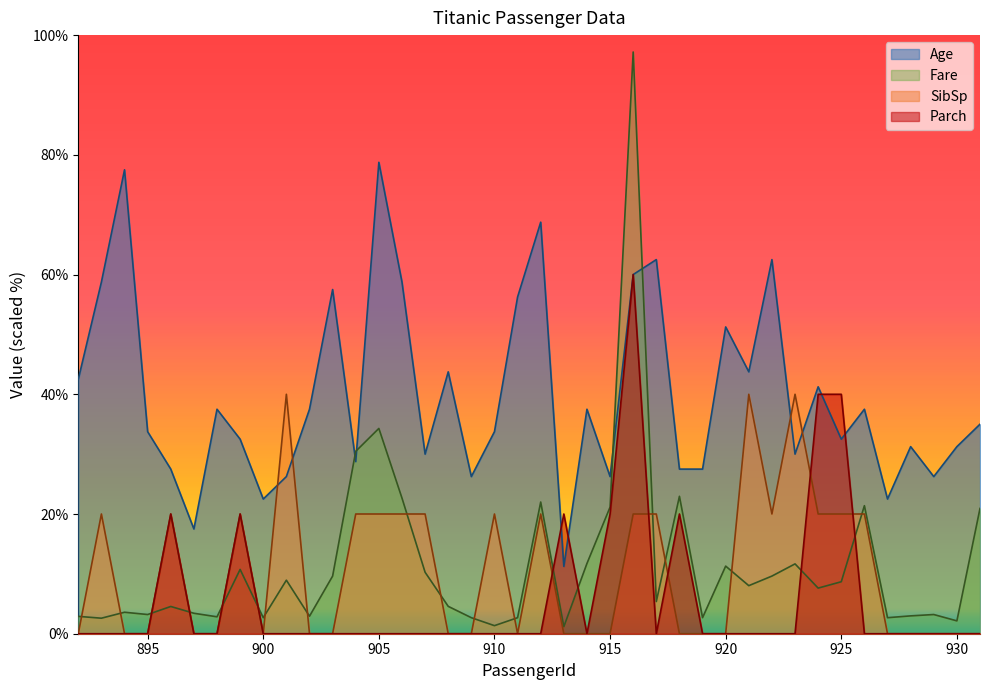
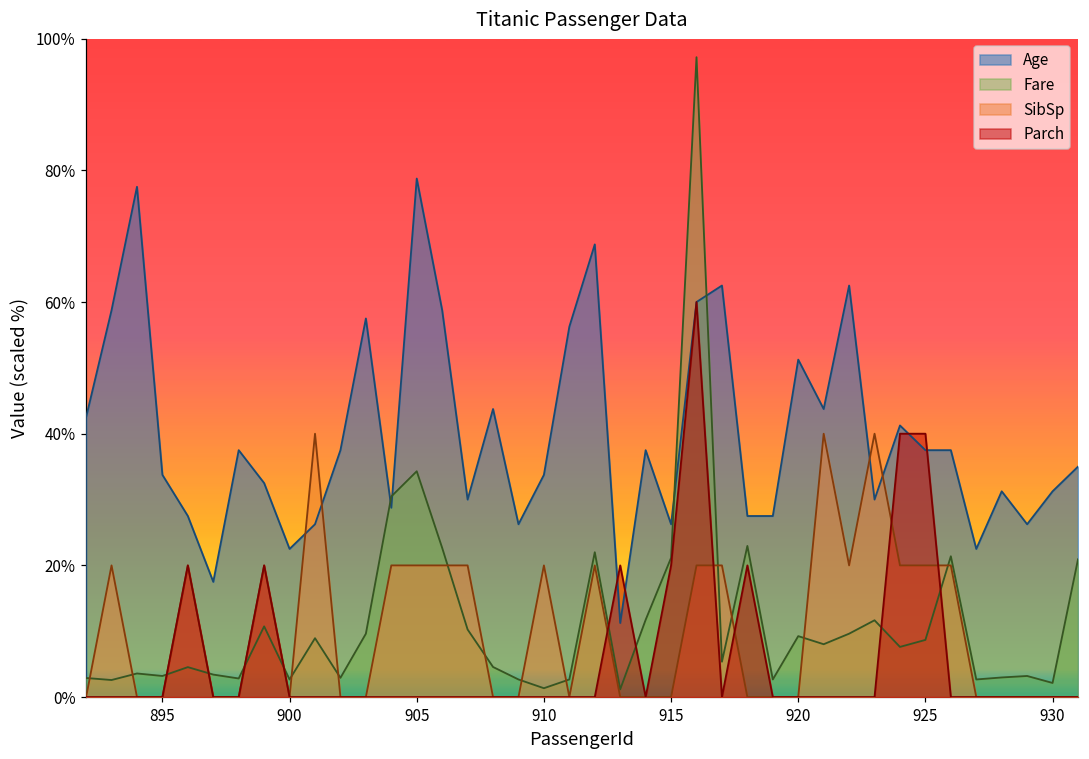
  {
    "Age": {
      "895": "34%",
      "900": "23%",
      "905": "79%",
      "910": "34%",
      "915": "26%",
      "920": "51%",
-     "925": "33%",
+     "925": "38%",
      "930": "31%"
    },
    "Fare": {
      "895": "3%",
      "900": "3%",
      "905": "34%",
      "910": "1%",
      "915": "21%",
-     "920": "11%",
+     "920": "9%",
      "925": "9%",
      "930": "2%"
    },
    "SibSp": {
      "905": "20%",
      "910": "20%",
      "915": "0%",
      "925": "20%"
    },
    "Parch": {
      "905": "0%",
      "910": "0%",
      "915": "20%",
      "925": "40%"
    }
  }
